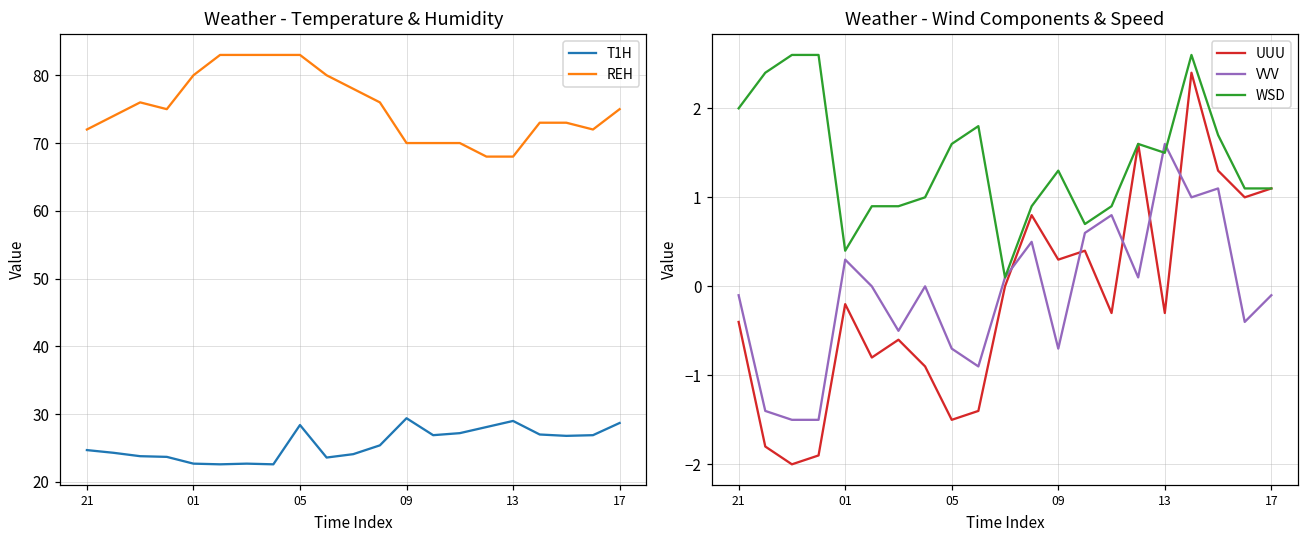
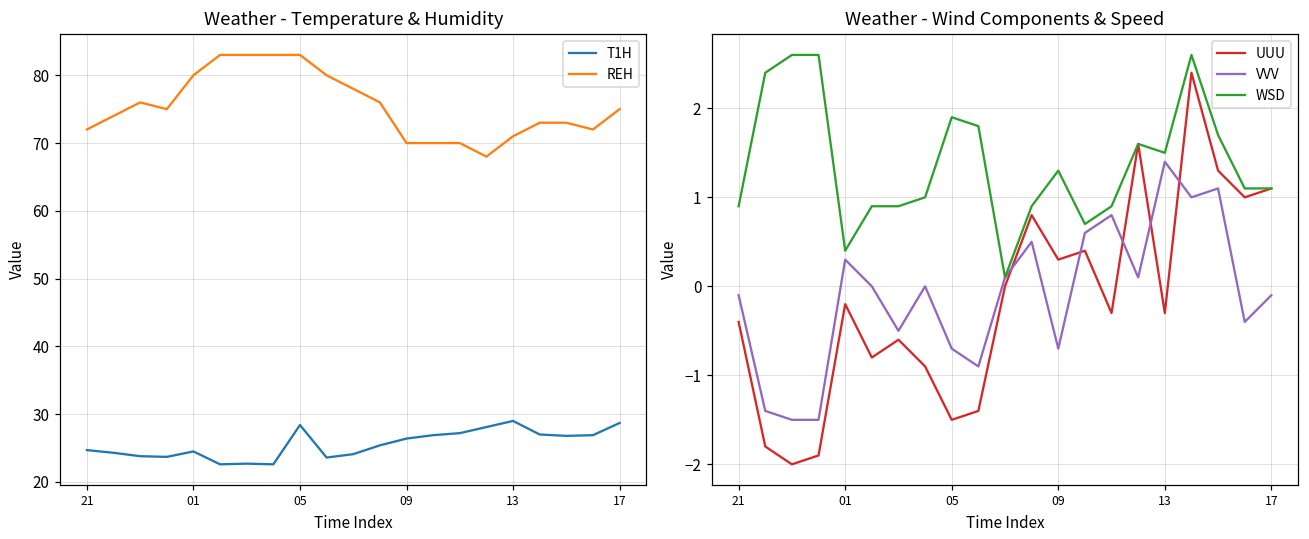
  {
    "Weather - Temperature & Humidity": {
      "T1H": {
        "21": 25,
-       "01": 23,
+       "01": 25,
        "05": 28,
-       "09": 29,
+       "09": 26,
        "13": 29,
        "17": 29
      },
      "REH": {
        "21": 72,
        "01": 80,
        "05": 83,
        "09": 70,
-       "13": 68,
+       "13": 71,
        "17": 75
      }
    },
    "Weather - Wind Components & Speed": {
      "UUU": {
        "21": -0.4,
        "01": -0.2,
        "05": -1.5,
        "09": 0.3,
        "13": -0.3
      },
      "VVV": {
        "21": -0.1,
        "01": 0.3,
        "05": -0.7,
        "09": -0.7,
-       "13": 1.6,
+       "13": 1.4,
        "17": -0.1
      },
      "WSD": {
-       "21": 2.0,
+       "21": 0.9,
        "01": 0.4,
-       "05": 1.6,
+       "05": 1.9,
        "09": 1.3,
        "13": 1.5
      }
    }
  }
